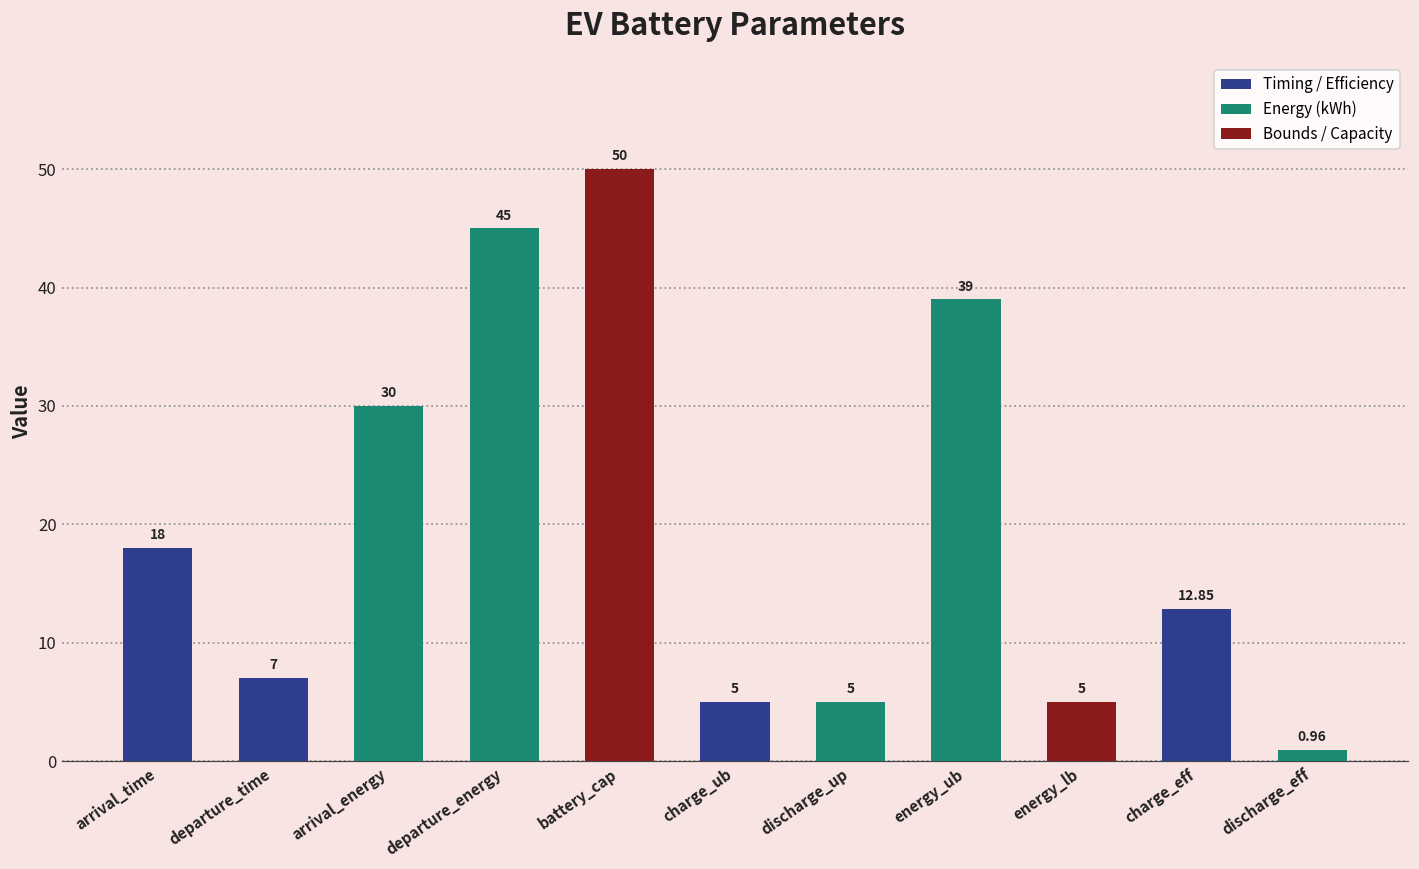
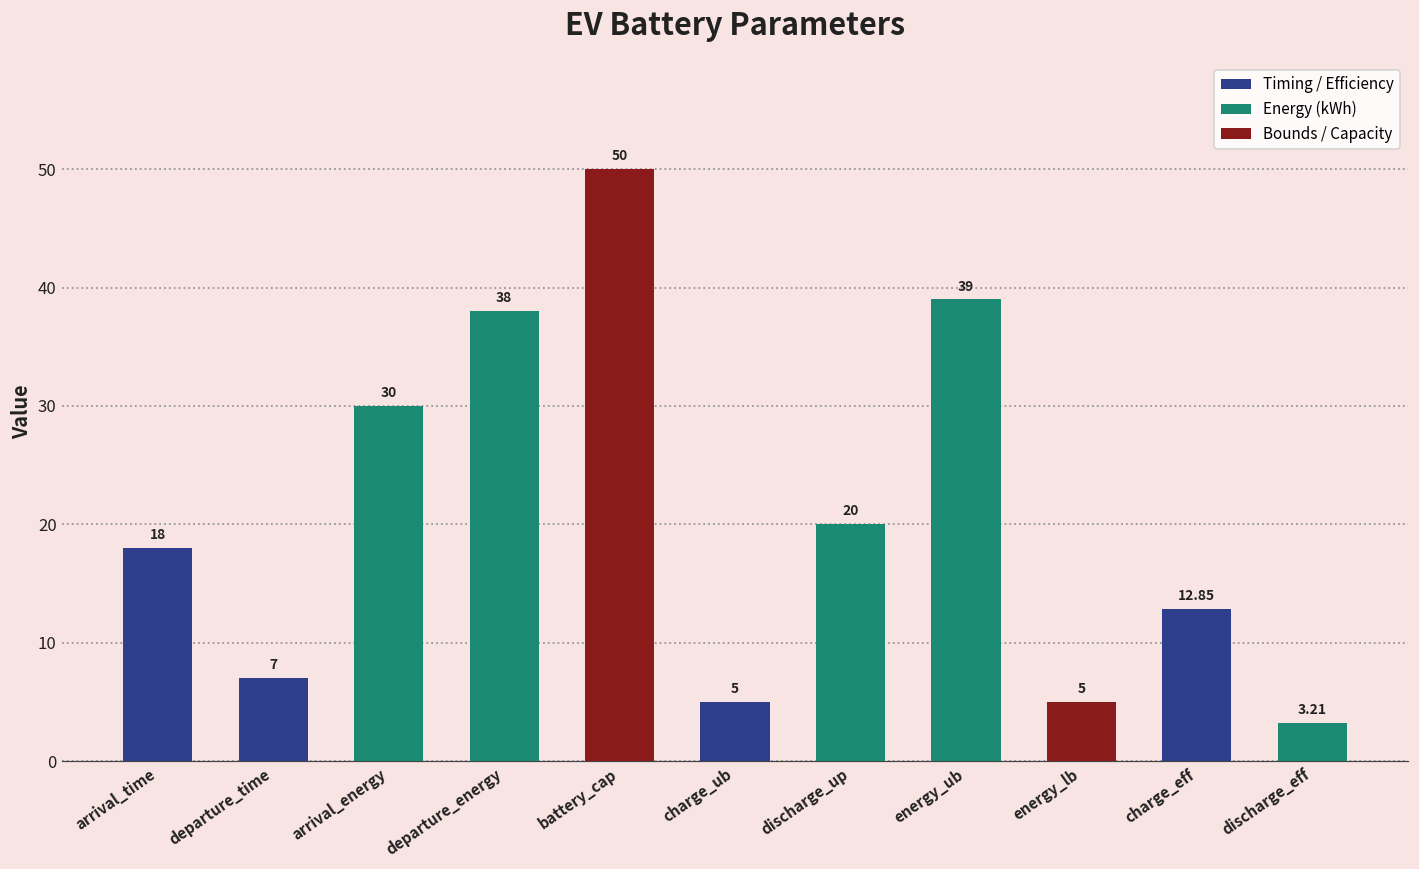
  {
    "arrival_time": 18,
    "departure_time": 7,
    "arrival_energy": 30,
-   "departure_energy": 45,
+   "departure_energy": 38,
    "battery_cap": 50,
    "charge_ub": 5,
-   "discharge_up": 5,
+   "discharge_up": 20,
    "energy_ub": 39,
    "energy_lb": 5,
    "charge_eff": 12.85,
-   "discharge_eff": 0.96
+   "discharge_eff": 3.21
  }
